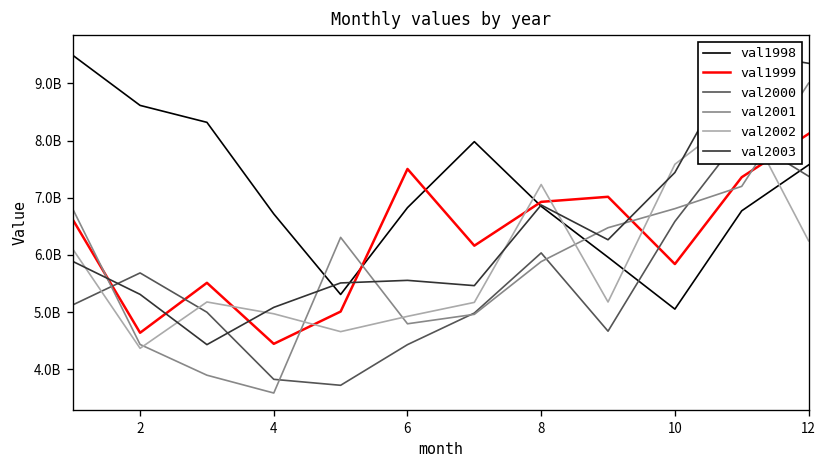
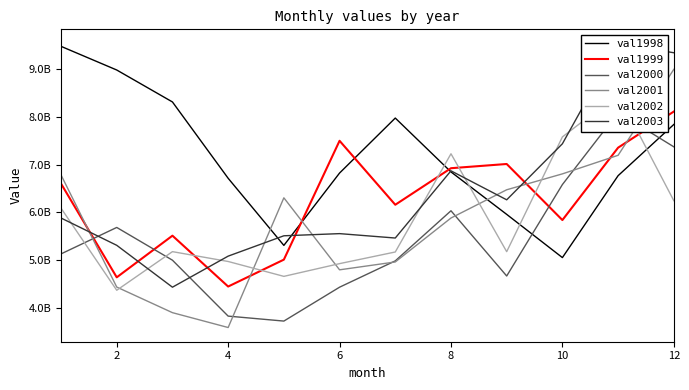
  {
    "val1998": {
-     "2": 8600000000,
+     "2": 9000000000,
      "4": 6700000000,
      "6": 6800000000,
      "10": 5100000000,
-     "12": 7600000000
+     "12": 7800000000
    },
    "val1999": {
      "2": 4600000000,
      "4": 4400000000,
      "6": 7500000000,
      "8": 6900000000,
      "10": 5800000000,
      "12": 8100000000
    }
  }
